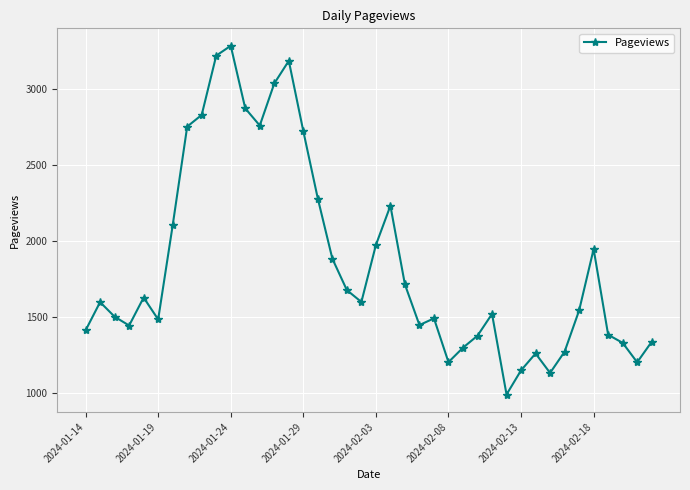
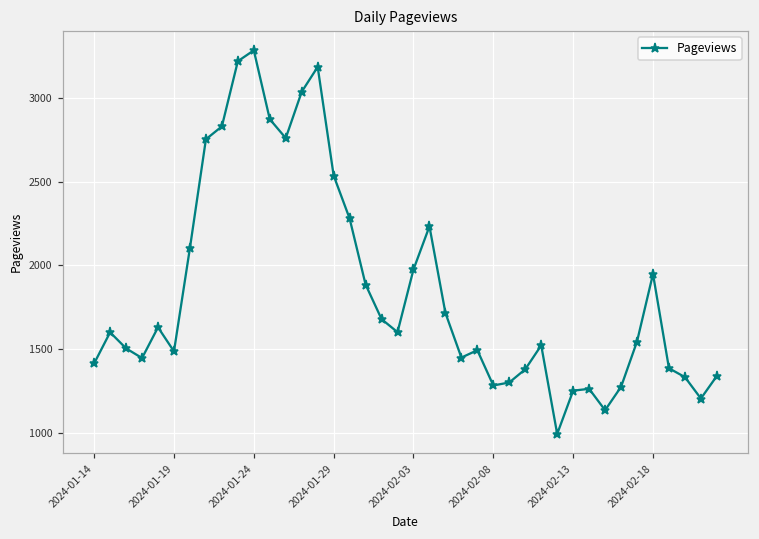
  {
    "2024-01-14": 1410,
    "2024-01-19": 1490,
    "2024-01-24": 3290,
-   "2024-01-29": 2730,
+   "2024-01-29": 2540,
    "2024-02-03": 1980,
-   "2024-02-08": 1210,
-   "2024-02-13": 1150,
+   "2024-02-08": 1280,
+   "2024-02-13": 1250,
    "2024-02-18": 1950
  }
